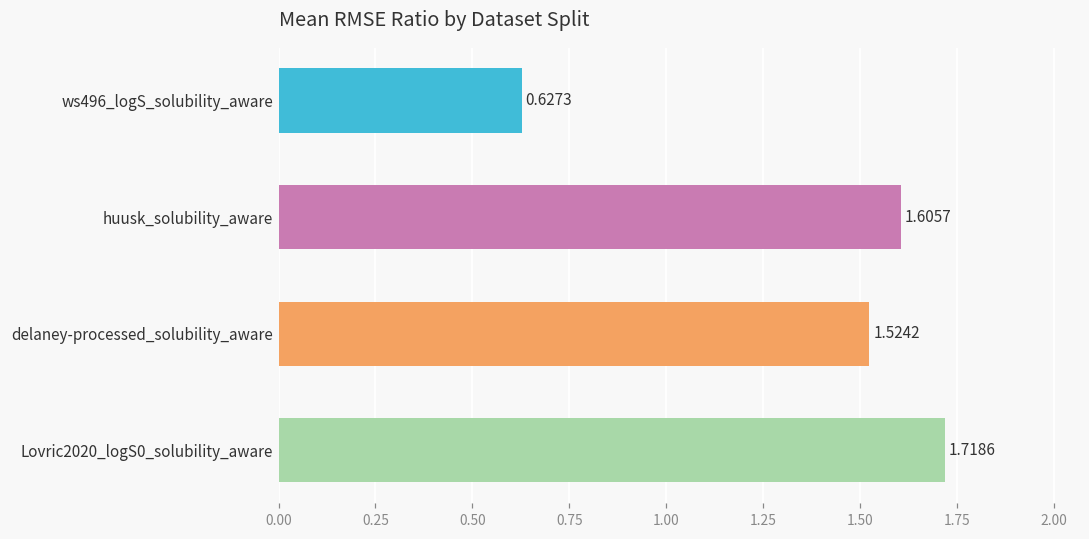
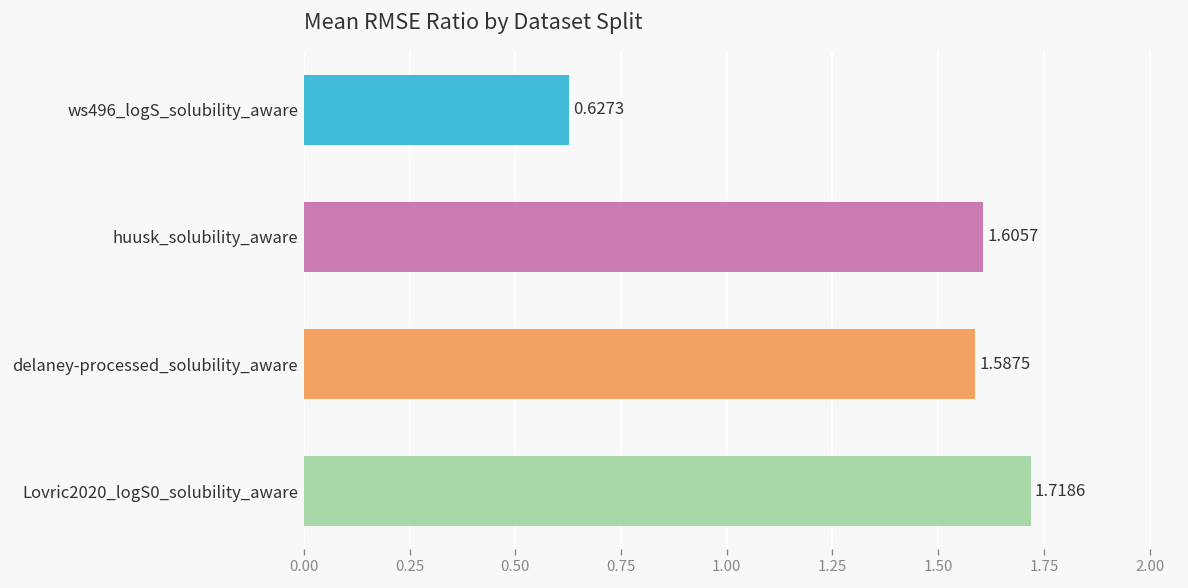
  {
    "ws496_logS_solubility_aware": 0.6273,
    "huusk_solubility_aware": 1.6057,
-   "delaney-processed_solubility_aware": 1.5242,
+   "delaney-processed_solubility_aware": 1.5875,
    "Lovric2020_logS0_solubility_aware": 1.7186
  }
